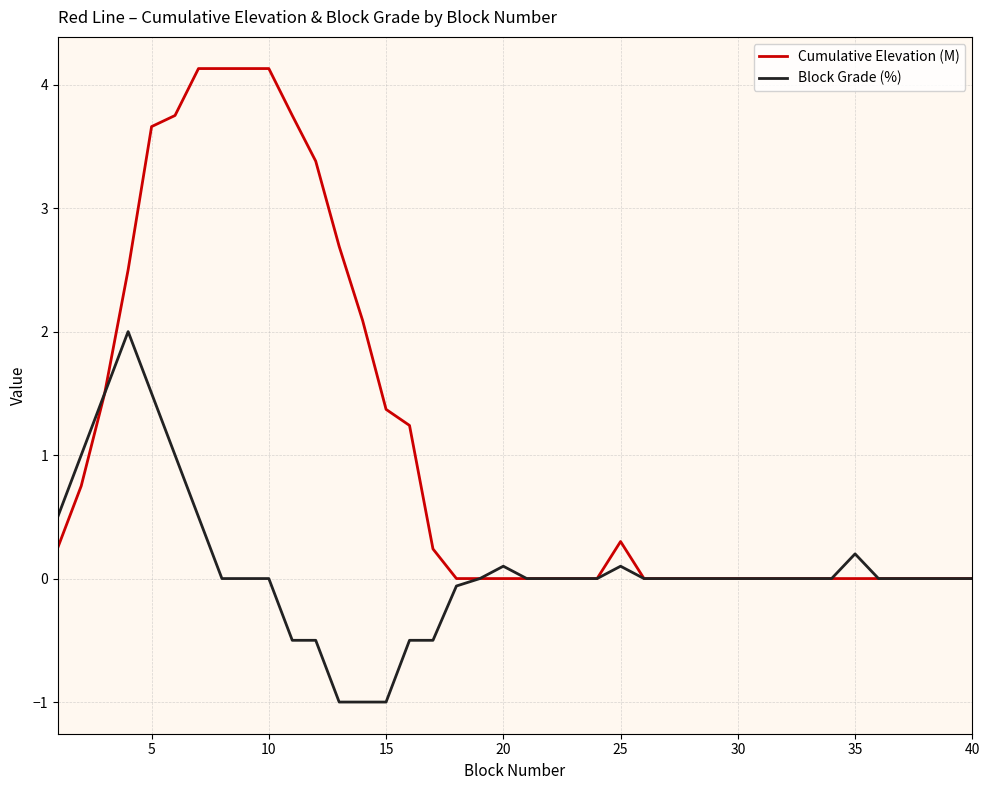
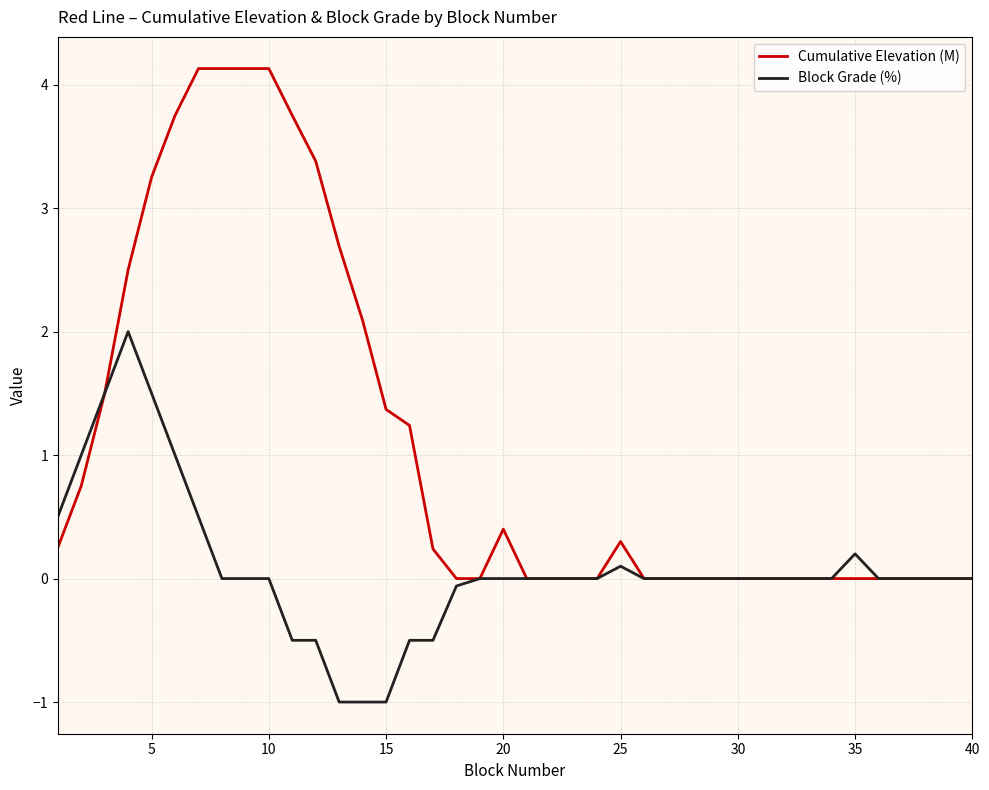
  {
    "Cumulative Elevation (M)": {
-     "5": 3.66,
+     "5": 3.25,
      "10": 4.13,
      "15": 1.37,
-     "20": 0.0,
+     "20": 0.4,
      "25": 0.30,
      "35": 0.00
    },
    "Block Grade (%)": {
      "5": 1.5,
      "10": 0.0,
      "15": -1.0,
-     "20": 0.1,
+     "20": 0.0,
      "25": 0.1,
      "35": 0.2
    }
  }
